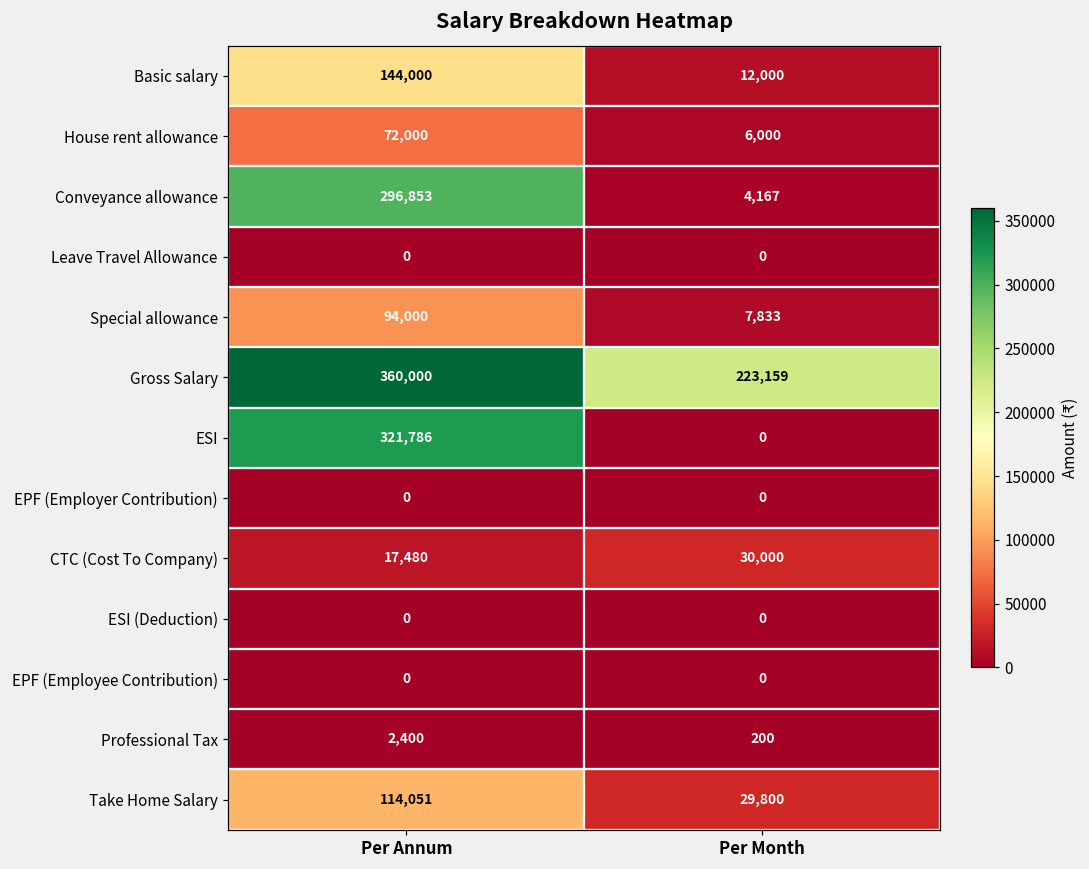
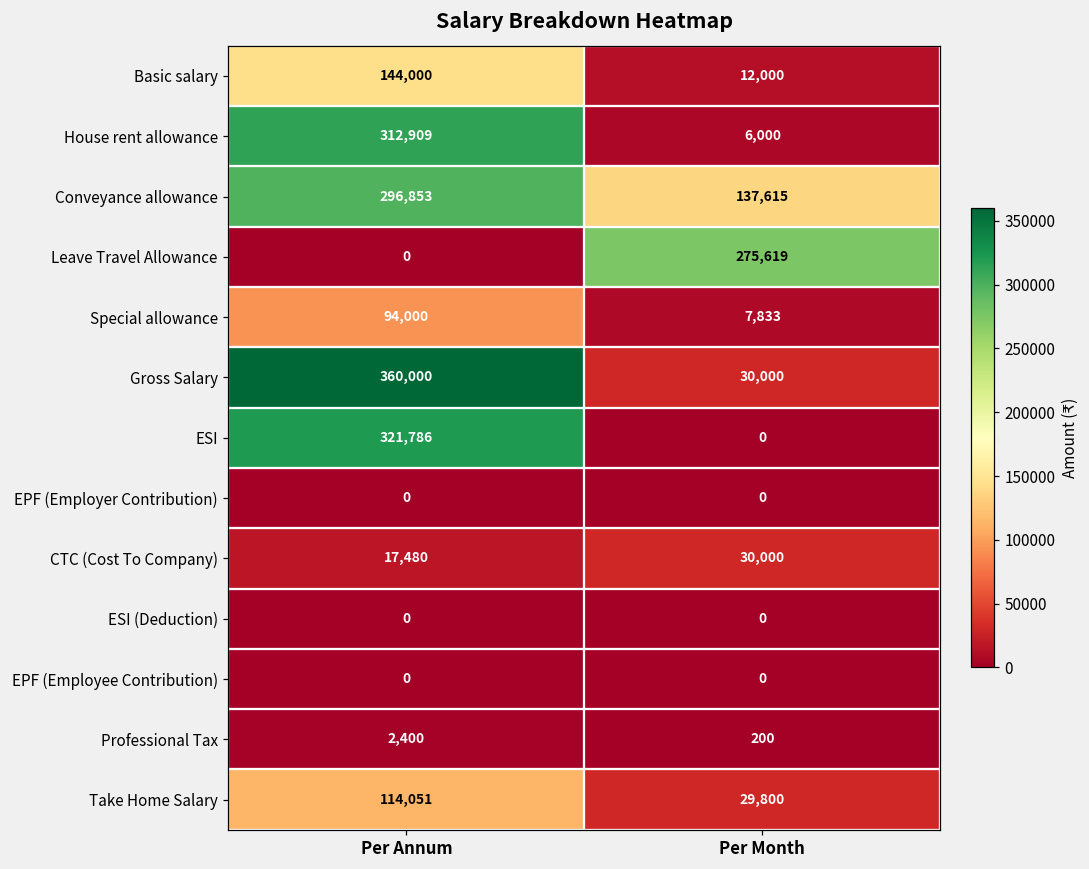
  {
    "Basic salary": {
      "Per Annum": "144,000",
      "Per Month": "12,000"
    },
    "House rent allowance": {
-     "Per Annum": "72,000",
+     "Per Annum": "312,909",
      "Per Month": "6,000"
    },
    "Conveyance allowance": {
      "Per Annum": "296,853",
-     "Per Month": "4,167"
+     "Per Month": "137,615"
    },
    "Leave Travel Allowance": {
      "Per Annum": "0",
-     "Per Month": "0"
+     "Per Month": "275,619"
    },
    "Special allowance": {
      "Per Annum": "94,000",
      "Per Month": "7,833"
    },
    "Gross Salary": {
      "Per Annum": "360,000",
-     "Per Month": "223,159"
+     "Per Month": "30,000"
    },
    "ESI": {
      "Per Annum": "321,786",
      "Per Month": "0"
    },
    "EPF (Employer Contribution)": {
      "Per Annum": "0",
      "Per Month": "0"
    },
    "CTC (Cost To Company)": {
      "Per Annum": "17,480",
      "Per Month": "30,000"
    },
    "ESI (Deduction)": {
      "Per Annum": "0",
      "Per Month": "0"
    },
    "EPF (Employee Contribution)": {
      "Per Annum": "0",
      "Per Month": "0"
    },
    "Professional Tax": {
      "Per Annum": "2,400",
      "Per Month": "200"
    },
    "Take Home Salary": {
      "Per Annum": "114,051",
      "Per Month": "29,800"
    }
  }
